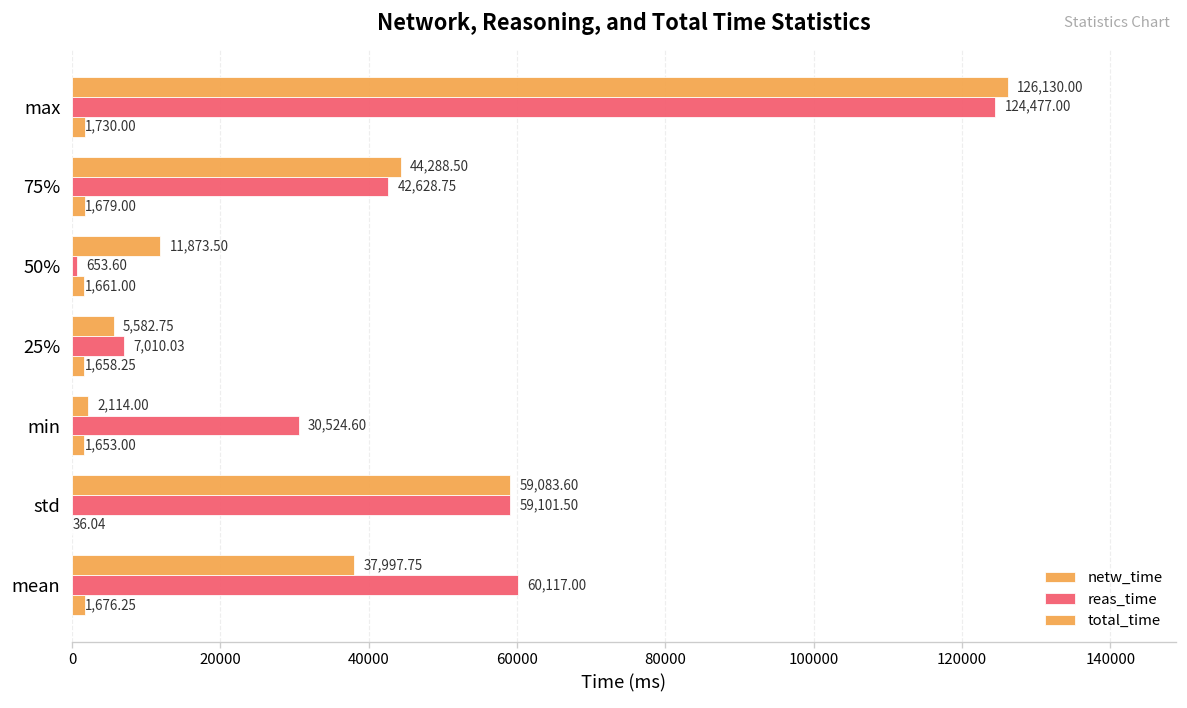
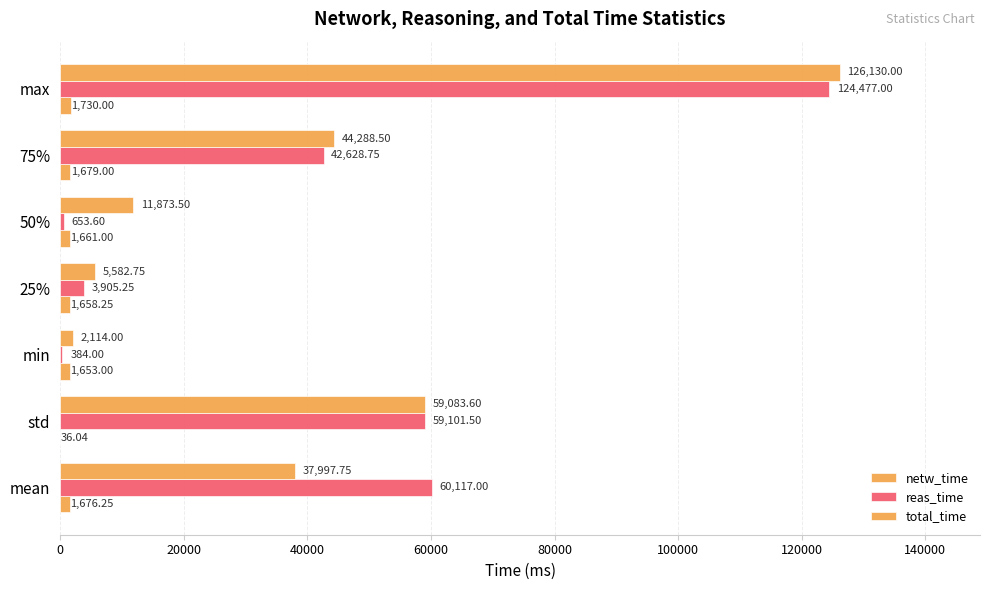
  {
    "reas_time": {
      "max": "124,477.00",
      "75%": "42,628.75",
      "50%": "653.60",
-     "25%": "7,010.03",
-     "min": "30,524.60",
+     "25%": "3,905.25",
+     "min": "384.00",
      "std": "59,101.50",
      "mean": "60,117.00"
    }
  }
